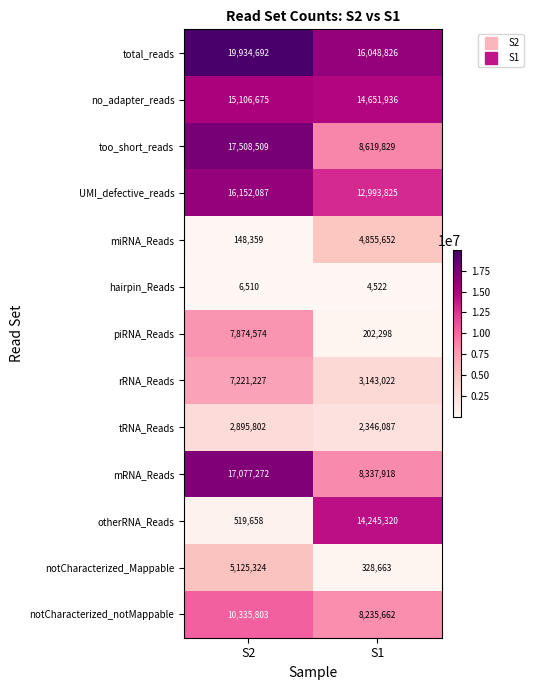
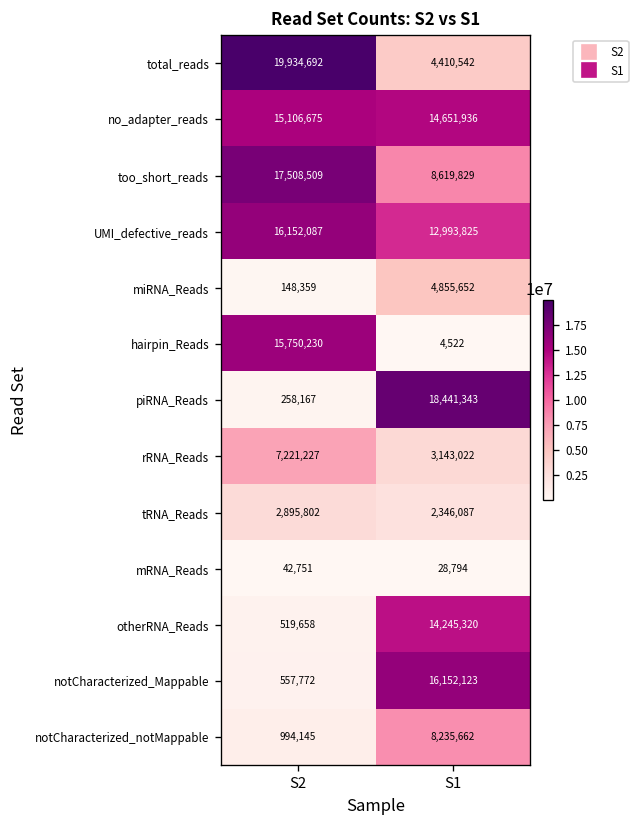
  {
    "total_reads": {
      "S2": "19,934,692",
-     "S1": "16,048,826"
+     "S1": "4,410,542"
    },
    "no_adapter_reads": {
      "S2": "15,106,675",
      "S1": "14,651,936"
    },
    "too_short_reads": {
      "S2": "17,508,509",
      "S1": "8,619,829"
    },
    "UMI_defective_reads": {
      "S2": "16,152,087",
      "S1": "12,993,825"
    },
    "miRNA_Reads": {
      "S2": "148,359",
      "S1": "4,855,652"
    },
    "hairpin_Reads": {
-     "S2": "6,510",
+     "S2": "15,750,230",
      "S1": "4,522"
    },
    "piRNA_Reads": {
-     "S2": "7,874,574",
-     "S1": "202,298"
+     "S2": "258,167",
+     "S1": "18,441,343"
    },
    "rRNA_Reads": {
      "S2": "7,221,227",
      "S1": "3,143,022"
    },
    "tRNA_Reads": {
      "S2": "2,895,802",
      "S1": "2,346,087"
    },
    "mRNA_Reads": {
-     "S2": "17,077,272",
-     "S1": "8,337,918"
+     "S2": "42,751",
+     "S1": "28,794"
    },
    "otherRNA_Reads": {
      "S2": "519,658",
      "S1": "14,245,320"
    },
    "notCharacterized_Mappable": {
-     "S2": "5,125,324",
-     "S1": "328,663"
+     "S2": "557,772",
+     "S1": "16,152,123"
    },
    "notCharacterized_notMappable": {
-     "S2": "10,335,803",
+     "S2": "994,145",
      "S1": "8,235,662"
    }
  }
